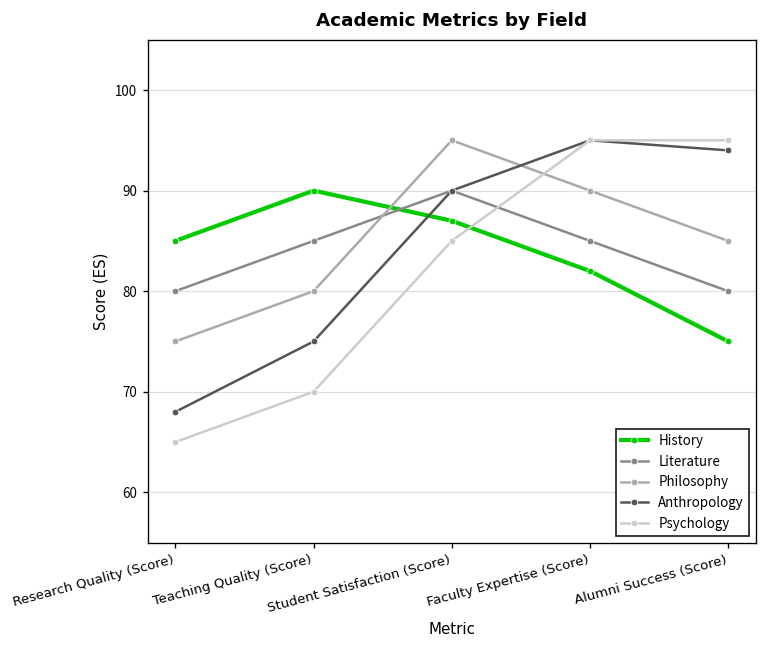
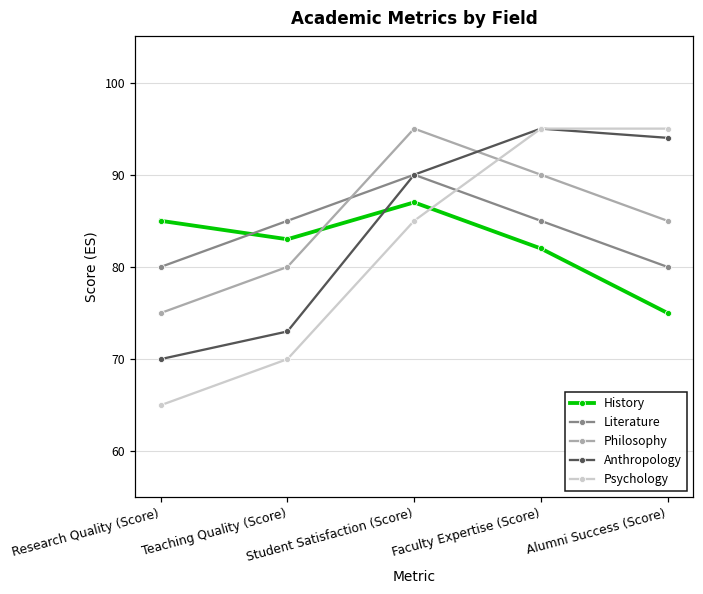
  {
    "History": {
      "Research Quality (Score)": 85,
-     "Teaching Quality (Score)": 90,
+     "Teaching Quality (Score)": 83,
      "Student Satisfaction (Score)": 87,
      "Faculty Expertise (Score)": 82,
      "Alumni Success (Score)": 75
    },
    "Anthropology": {
-     "Research Quality (Score)": 68,
-     "Teaching Quality (Score)": 75,
+     "Research Quality (Score)": 70,
+     "Teaching Quality (Score)": 73,
      "Alumni Success (Score)": 94
    }
  }
